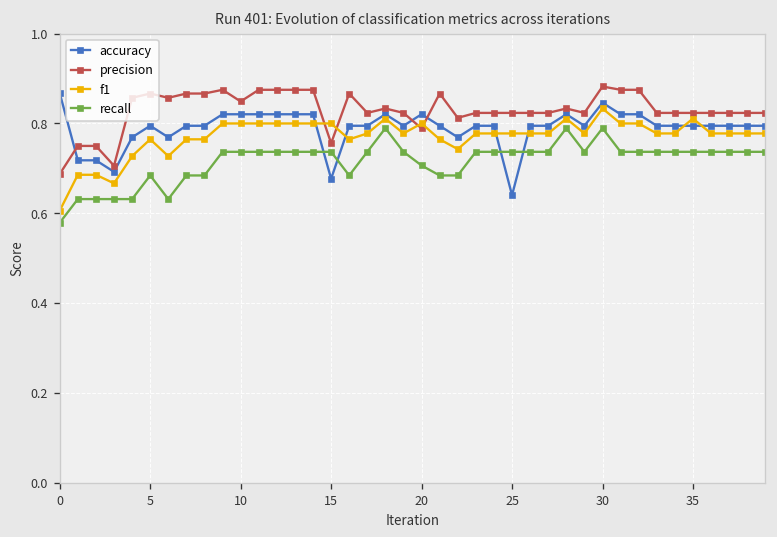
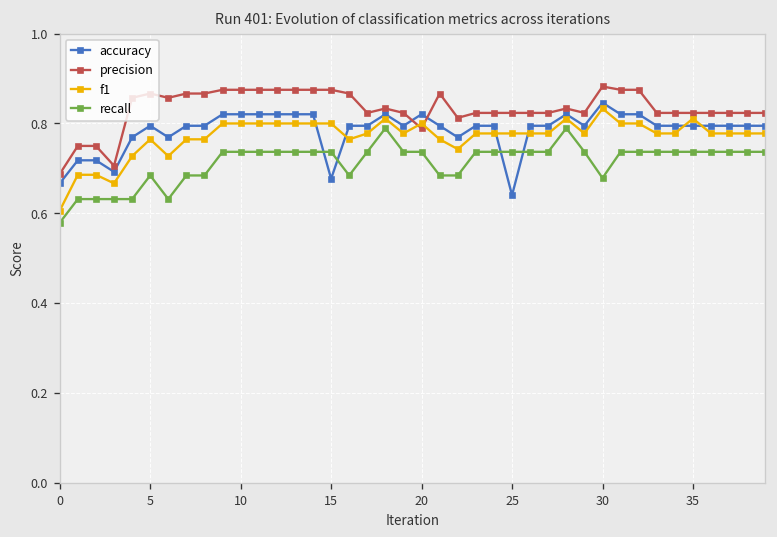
  {
    "accuracy": {
-     "0": 0.87,
+     "0": 0.67,
      "5": 0.79,
      "10": 0.82,
      "15": 0.68,
      "20": 0.82,
      "25": 0.64,
      "30": 0.85,
      "35": 0.79
    },
    "precision": {
      "0": 0.69,
-     "10": 0.85,
-     "15": 0.76,
+     "10": 0.88,
+     "15": 0.88,
      "20": 0.79,
      "25": 0.82,
      "30": 0.88,
      "35": 0.82
    },
    "f1": {
      "0": 0.61,
      "5": 0.76,
      "10": 0.80,
      "15": 0.80,
      "20": 0.80,
      "25": 0.78,
      "30": 0.83,
      "35": 0.81
    },
    "recall": {
      "0": 0.58,
      "5": 0.68,
      "10": 0.74,
      "15": 0.74,
-     "20": 0.71,
+     "20": 0.74,
      "25": 0.74,
-     "30": 0.79,
+     "30": 0.68,
      "35": 0.74
    }
  }
